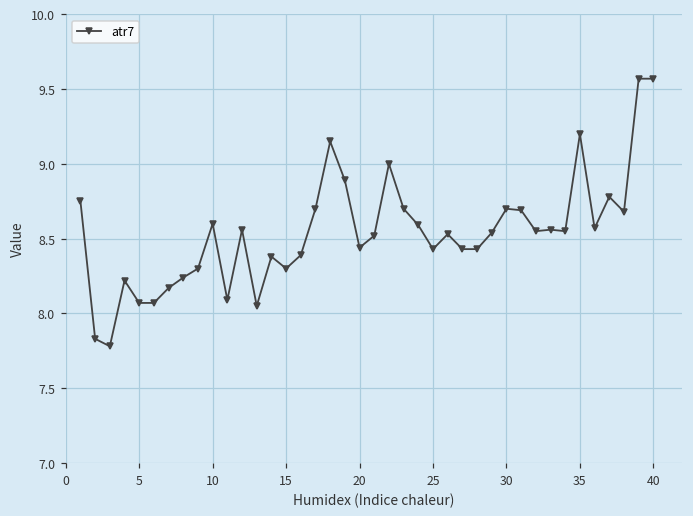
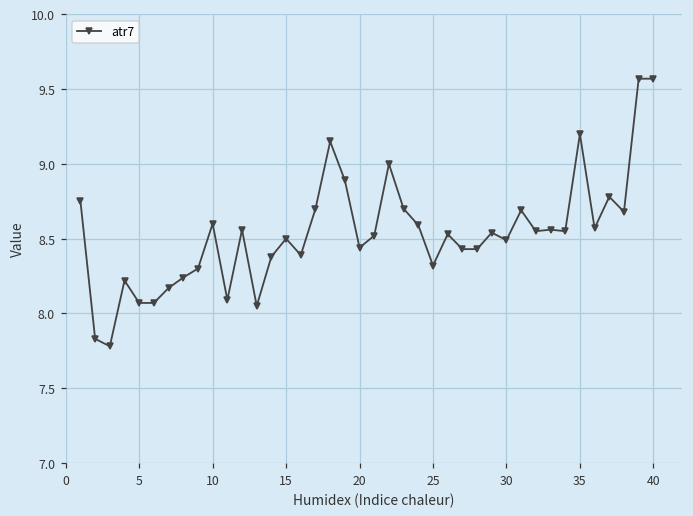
  {
    "5": 8.07,
    "10": 8.60,
-   "15": 8.3,
+   "15": 8.5,
    "20": 8.44,
-   "25": 8.43,
-   "30": 8.70,
+   "25": 8.32,
+   "30": 8.49,
    "35": 9.20,
    "40": 9.57
  }
